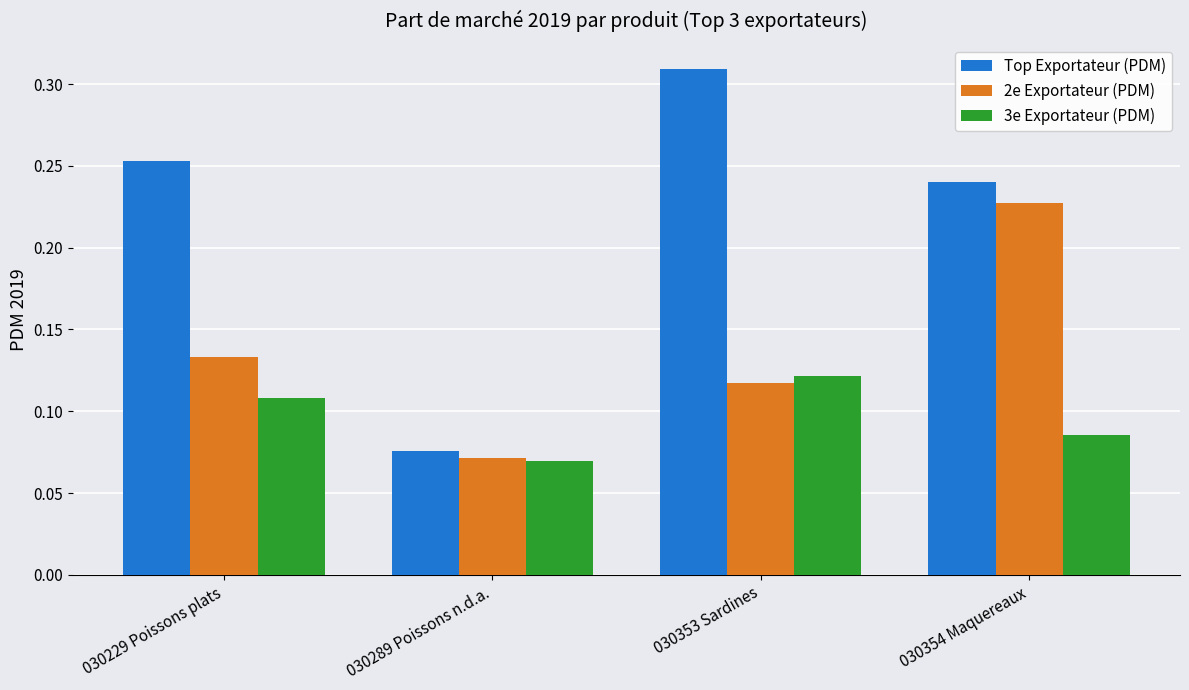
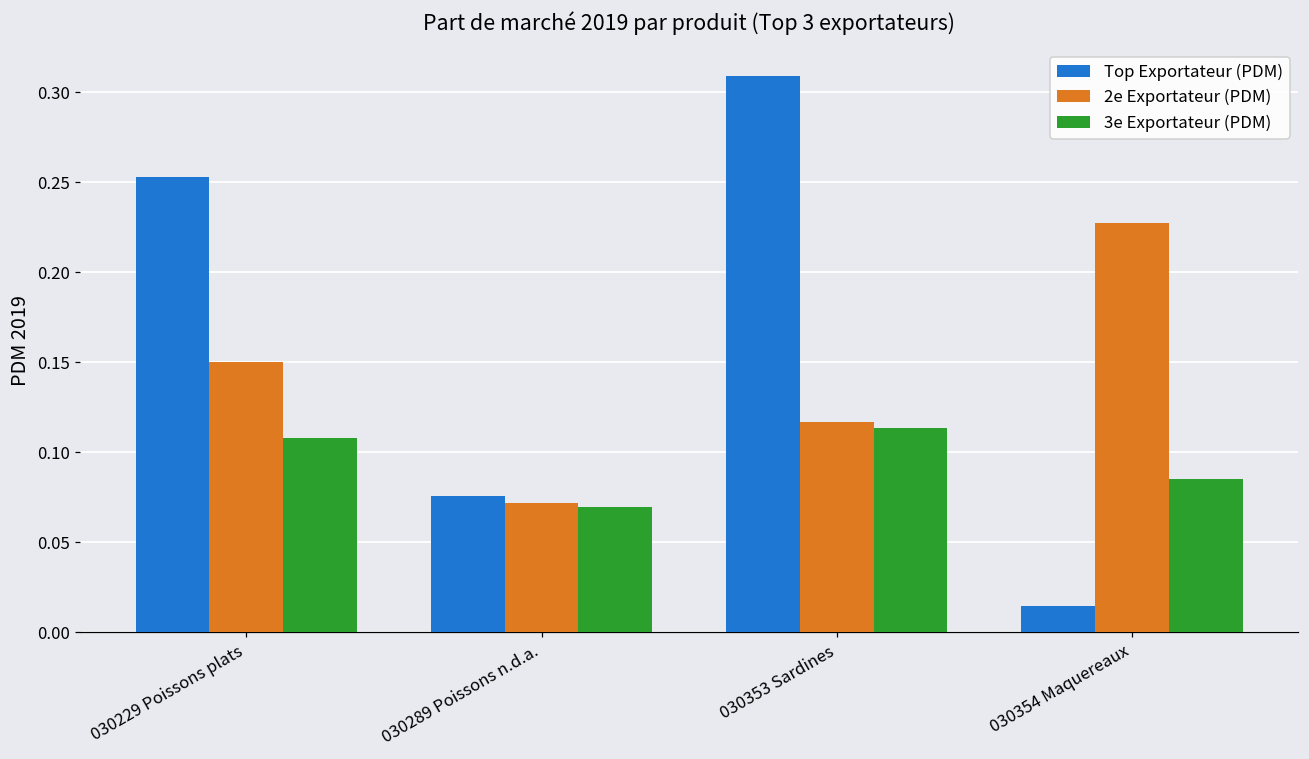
  {
    "Top Exportateur (PDM)": {
      "030229 Poissons plats": 0.253,
      "030289 Poissons n.d.a.": 0.076,
      "030353 Sardines": 0.309,
-     "030354 Maquereaux": 0.240
+     "030354 Maquereaux": 0.015
    },
    "2e Exportateur (PDM)": {
-     "030229 Poissons plats": 0.133,
+     "030229 Poissons plats": 0.150,
      "030289 Poissons n.d.a.": 0.072,
      "030353 Sardines": 0.117,
      "030354 Maquereaux": 0.227
    },
    "3e Exportateur (PDM)": {
      "030229 Poissons plats": 0.108,
      "030289 Poissons n.d.a.": 0.070,
-     "030353 Sardines": 0.122,
+     "030353 Sardines": 0.114,
      "030354 Maquereaux": 0.085
    }
  }
